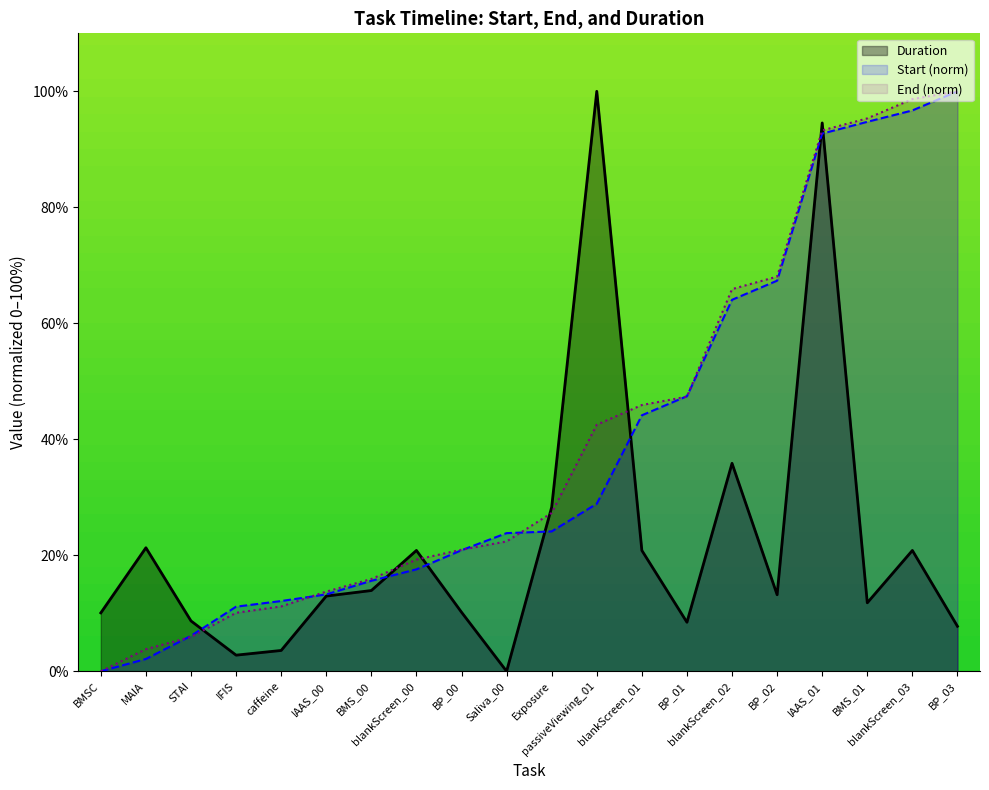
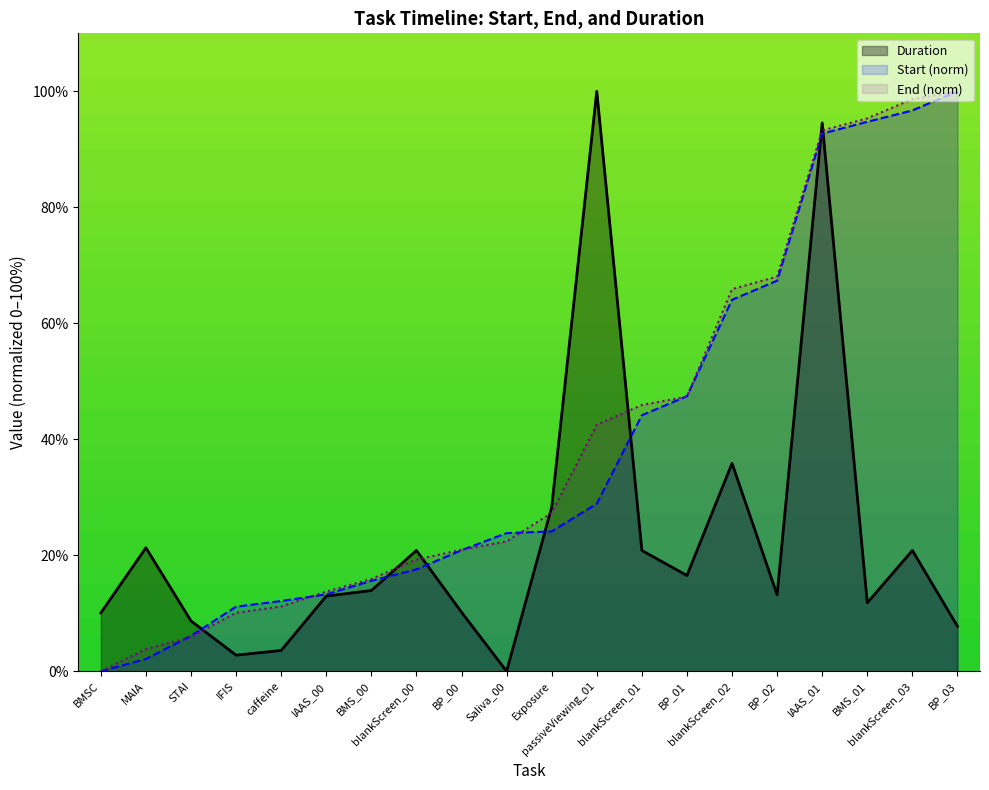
  {
    "Duration": {
      "BMSC": "10%",
      "MAIA": "21%",
      "STAI": "9%",
      "IFIS": "3%",
      "caffeine": "4%",
      "BMS_00": "14%",
      "blankScreen_00": "21%",
      "BP_00": "10%",
      "Saliva_00": "0%",
      "Exposure": "28%",
      "passiveViewing_01": "100%",
      "blankScreen_01": "21%",
-     "BP_01": "8%",
+     "BP_01": "17%",
      "blankScreen_02": "36%",
      "BP_02": "13%",
      "IAAS_01": "95%",
      "BMS_01": "12%",
      "blankScreen_03": "21%",
      "BP_03": "8%"
    }
  }
